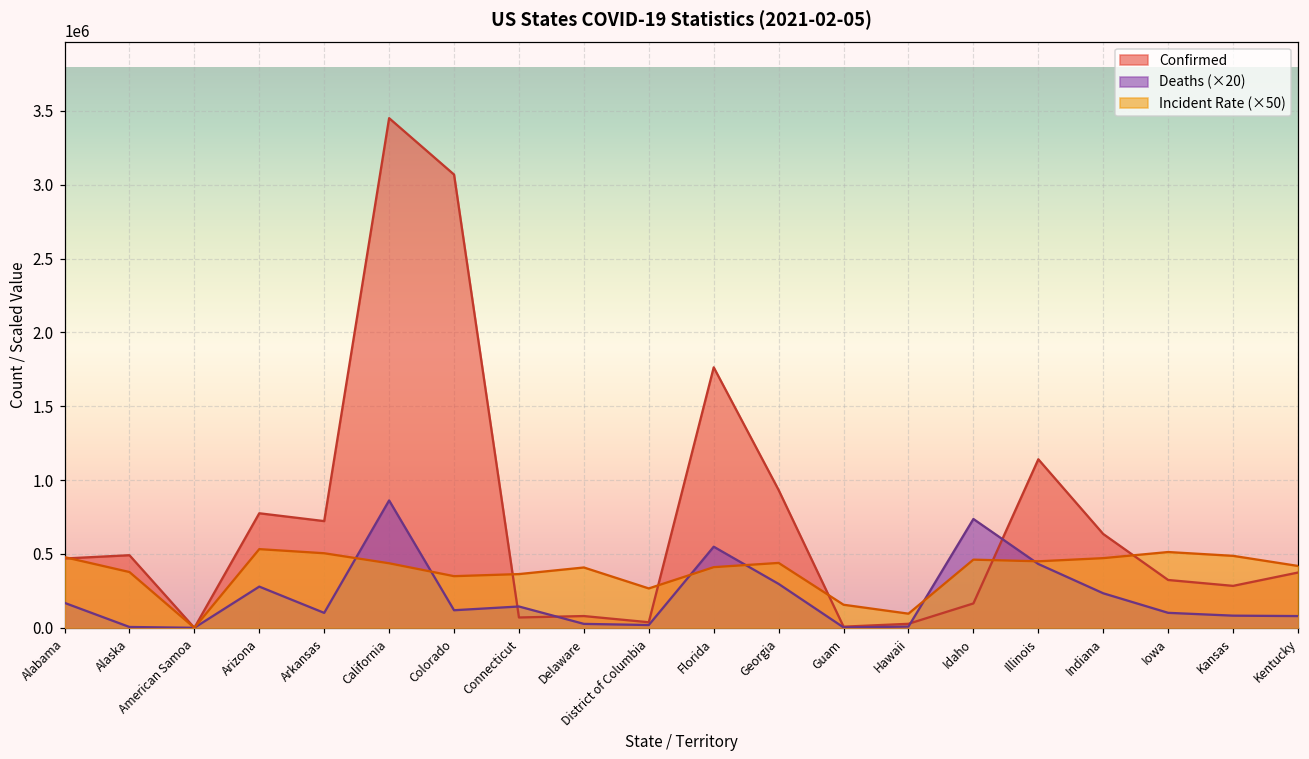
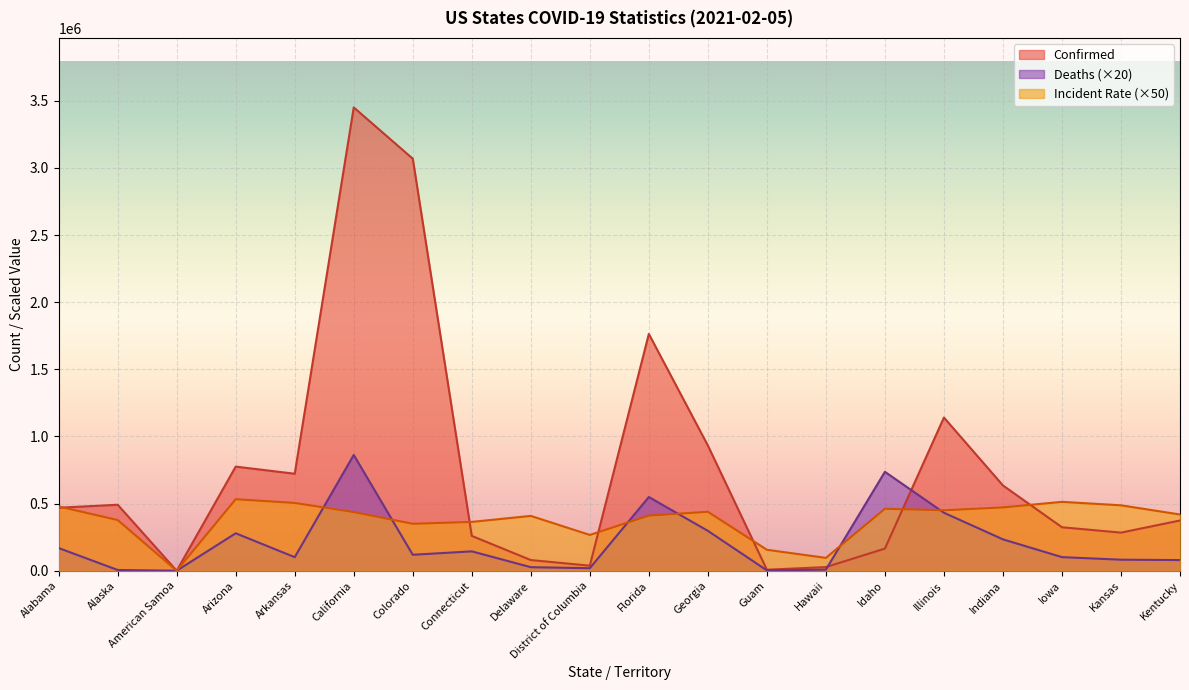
  {
    "Confirmed": {
      "Alaska": 490000,
      "Arizona": 780000,
      "Arkansas": 720000,
      "California": 3450000,
      "Colorado": 3070000,
-     "Connecticut": 70000,
+     "Connecticut": 260000,
      "Delaware": 80000,
      "Florida": 1760000,
      "Georgia": 930000,
      "Idaho": 160000,
      "Illinois": 1140000,
      "Indiana": 640000,
      "Iowa": 320000,
      "Kansas": 280000,
      "Kentucky": 370000
    },
    "Deaths (×20)": {
      "Alabama": 170000,
      "Alaska": 10000,
      "Arizona": 280000,
      "Arkansas": 100000,
      "California": 860000,
      "Colorado": 120000,
      "Connecticut": 140000,
      "Delaware": 30000,
      "Florida": 550000,
      "Georgia": 300000,
      "Idaho": 740000,
      "Indiana": 230000,
      "Iowa": 100000,
      "Kansas": 80000,
      "Kentucky": 80000
    },
    "Incident Rate (×50)": {
      "Alaska": 380000,
      "Arizona": 530000,
      "Arkansas": 500000,
      "California": 440000,
      "Colorado": 350000,
      "Connecticut": 360000,
      "Delaware": 410000,
      "District of Columbia": 270000,
      "Florida": 410000,
      "Georgia": 440000,
      "Guam": 160000,
      "Hawaii": 100000,
      "Idaho": 460000,
      "Indiana": 470000,
      "Iowa": 510000,
      "Kansas": 490000,
      "Kentucky": 420000
    }
  }
